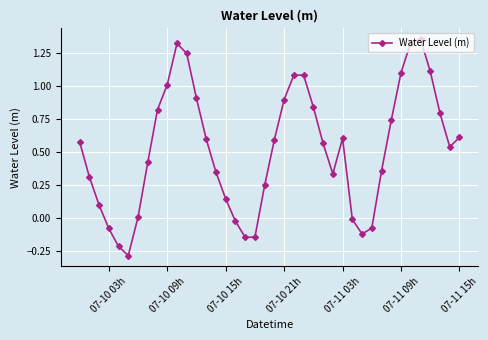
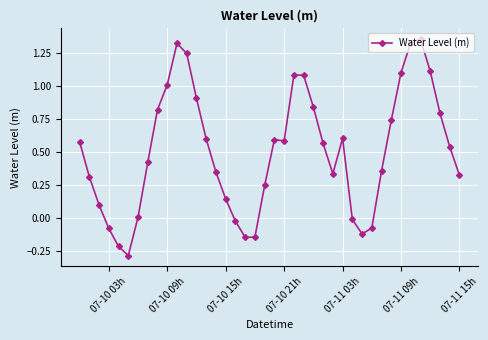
  {
    "07-10 03h": -0.08,
    "07-10 09h": 1.01,
    "07-10 15h": 0.14,
-   "07-10 21h": 0.90,
+   "07-10 21h": 0.58,
    "07-11 03h": 0.60,
    "07-11 09h": 1.10,
-   "07-11 15h": 0.61
+   "07-11 15h": 0.32
  }
